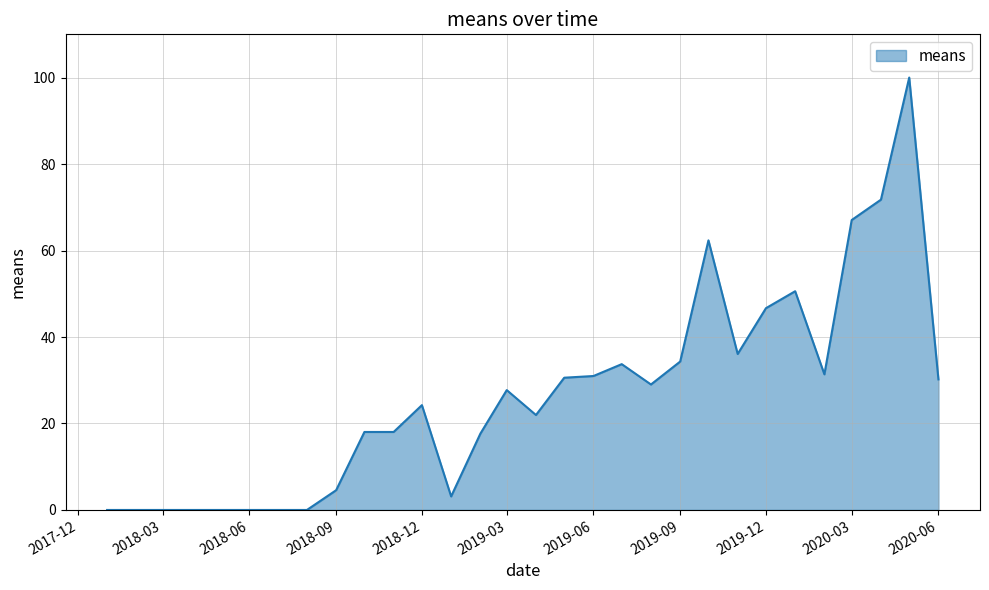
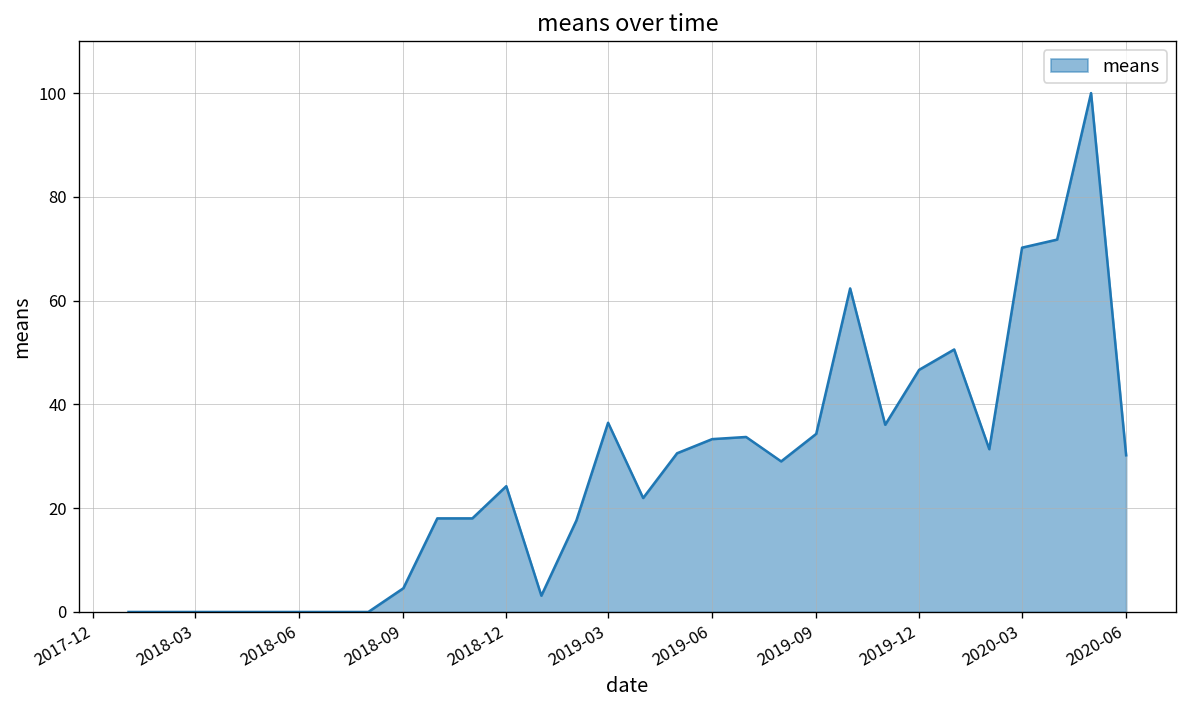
  {
    "2018-03": 0,
    "2018-06": 0,
    "2018-09": 5,
    "2018-12": 24,
-   "2019-03": 28,
-   "2019-06": 31,
+   "2019-03": 36,
+   "2019-06": 33,
    "2019-09": 34,
    "2019-12": 47,
-   "2020-03": 67,
+   "2020-03": 70,
    "2020-06": 30
  }
